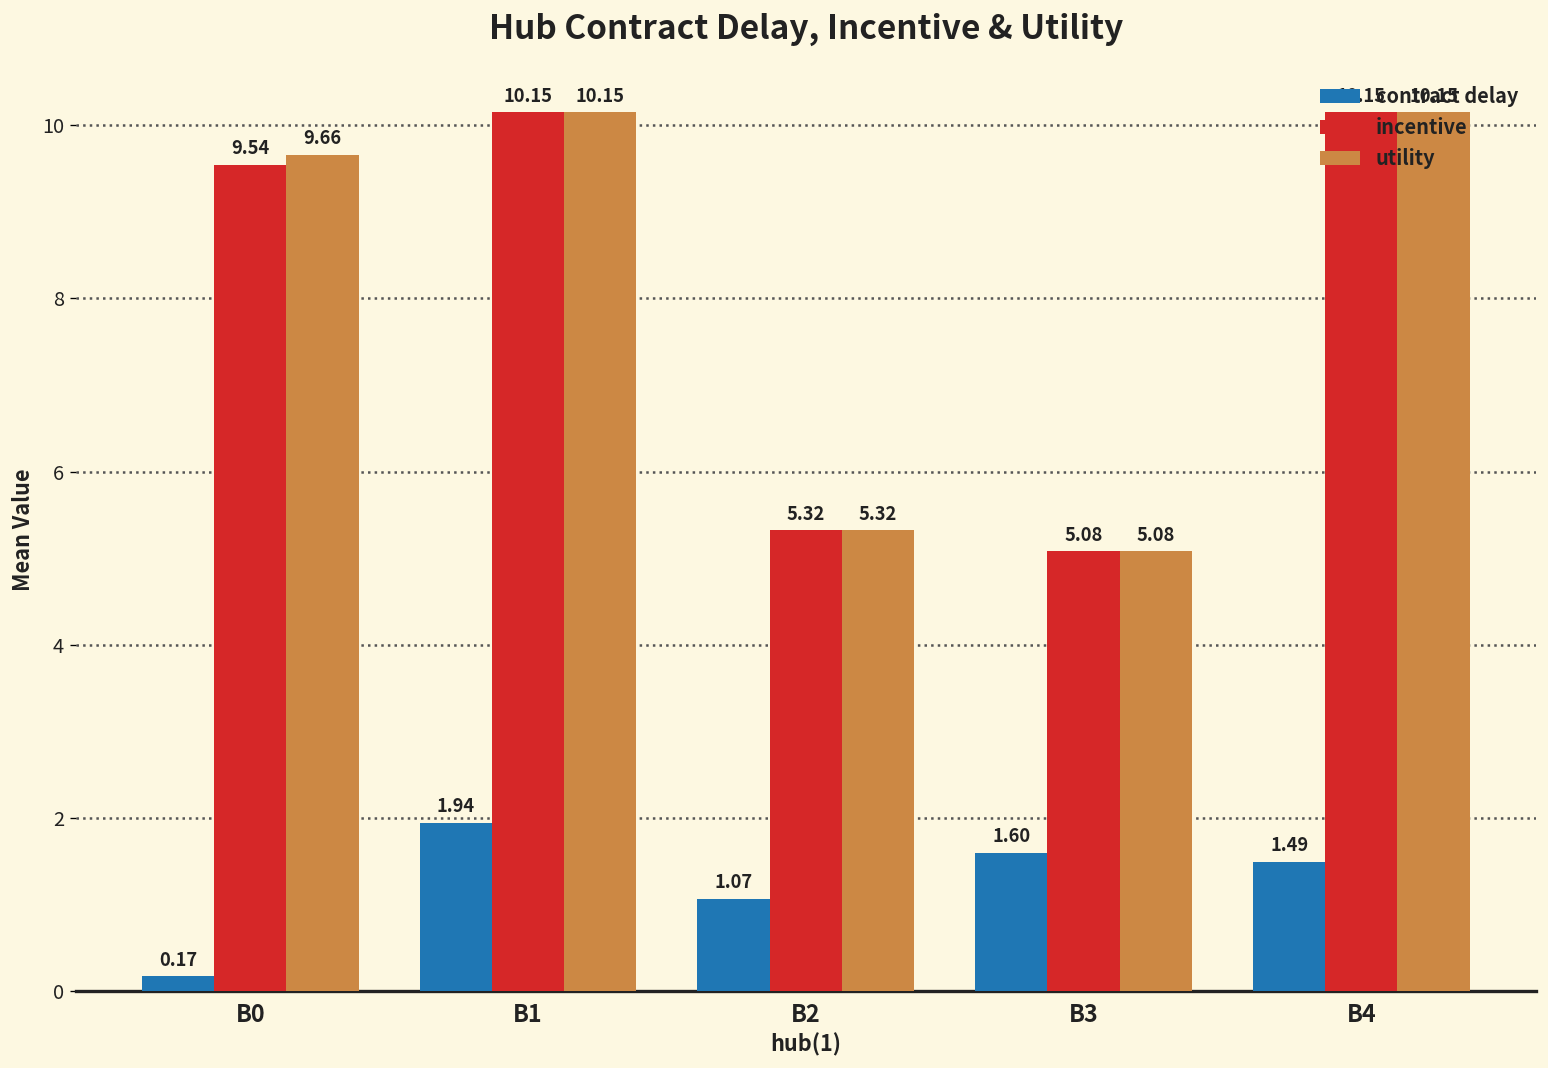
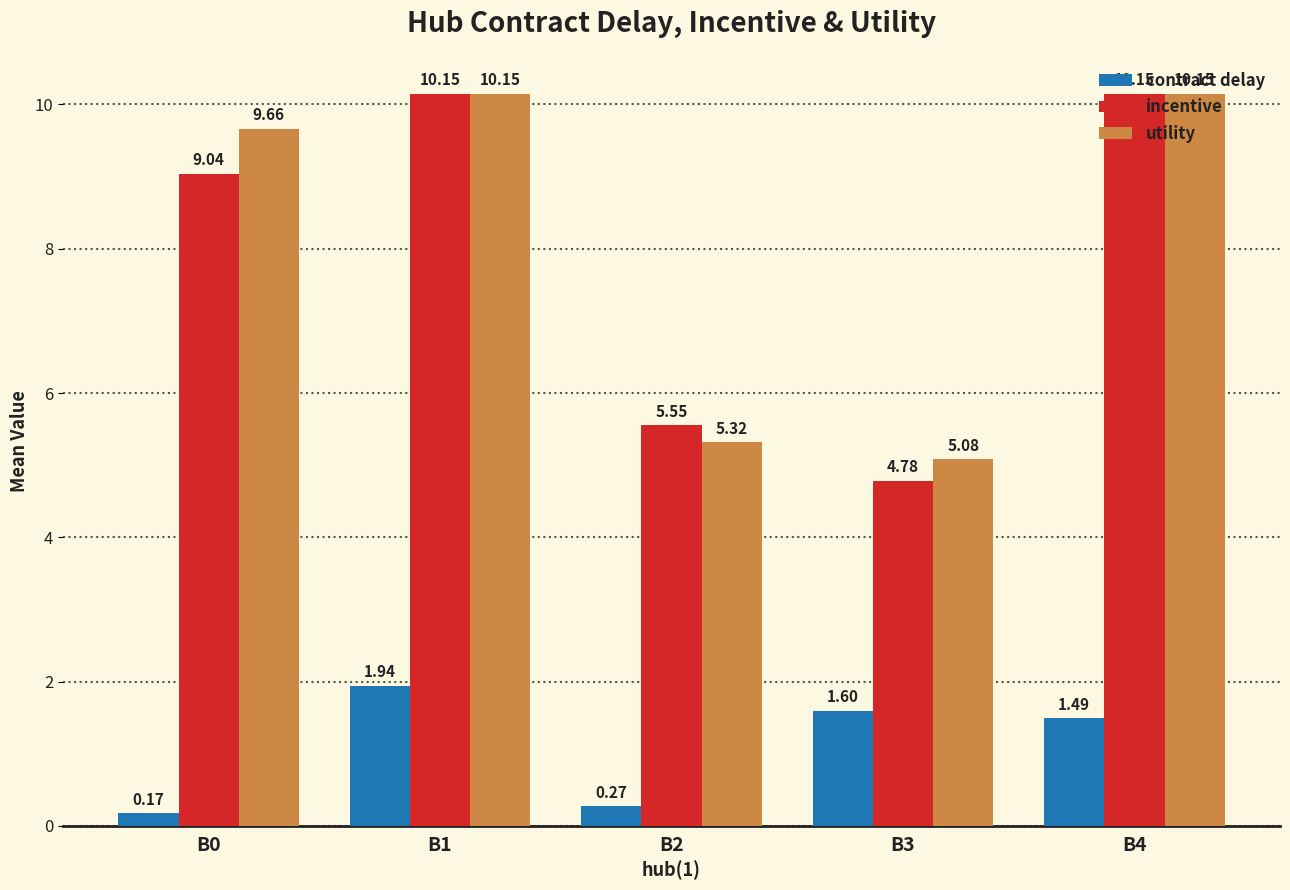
  {
    "contract delay": {
      "B0": 0.17,
      "B1": 1.94,
-     "B2": 1.07,
+     "B2": 0.27,
      "B3": 1.60,
      "B4": 1.49
    },
    "incentive": {
-     "B0": 9.54,
+     "B0": 9.04,
      "B1": 10.15,
-     "B2": 5.32,
-     "B3": 5.08,
+     "B2": 5.55,
+     "B3": 4.78,
      "B4": 10.15
    },
    "utility": {
      "B0": 9.66,
      "B1": 10.15,
      "B2": 5.32,
      "B3": 5.08,
      "B4": 10.15
    }
  }
